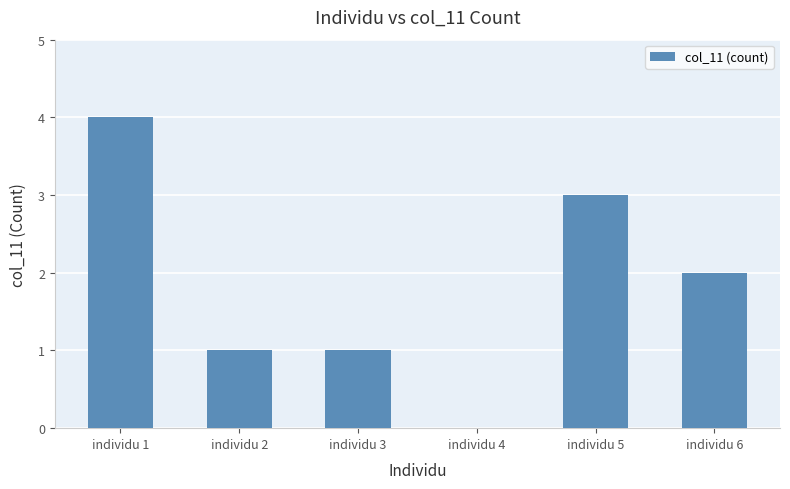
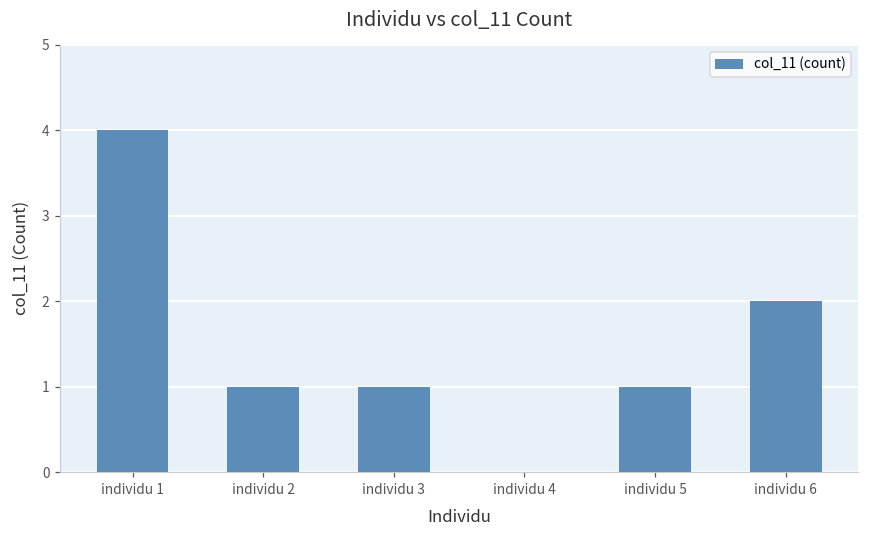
  {
    "individu 1": 4,
    "individu 2": 1,
    "individu 3": 1,
    "individu 4": 0,
-   "individu 5": 3,
+   "individu 5": 1,
    "individu 6": 2
  }
